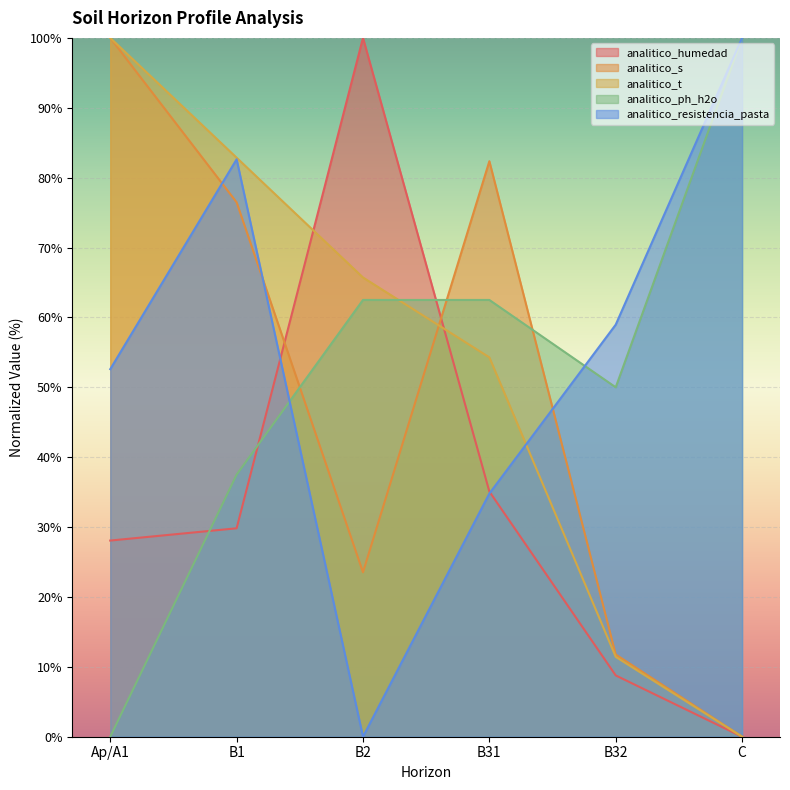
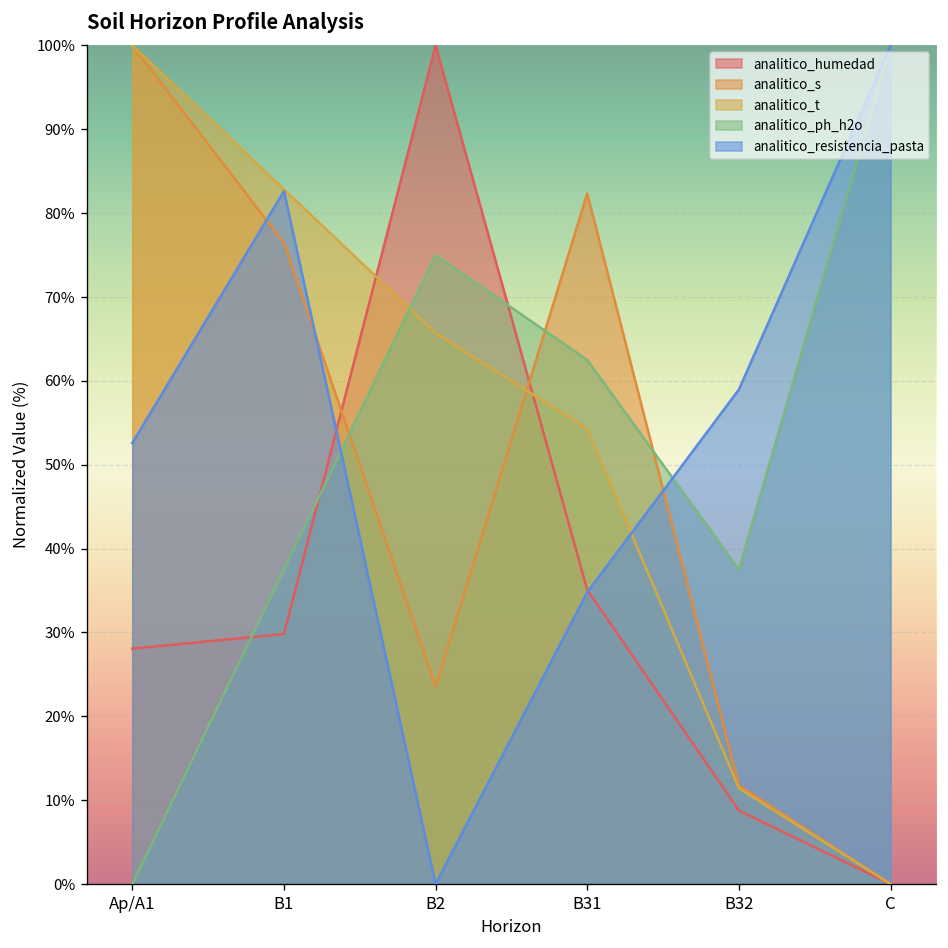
  {
    "analitico_ph_h2o": {
      "Ap/A1": "0%",
      "B1": "37%",
-     "B2": "63%",
+     "B2": "75%",
      "B31": "63%",
-     "B32": "50%"
+     "B32": "37%"
    },
    "analitico_resistencia_pasta": {
      "Ap/A1": "53%",
      "B2": "0%",
      "B32": "59%"
    }
  }
